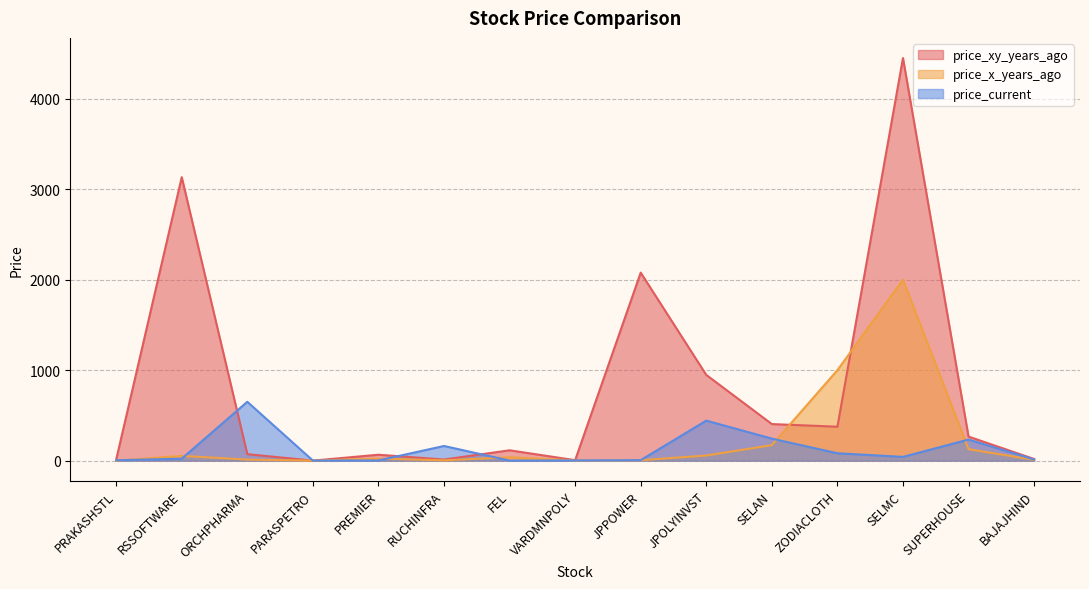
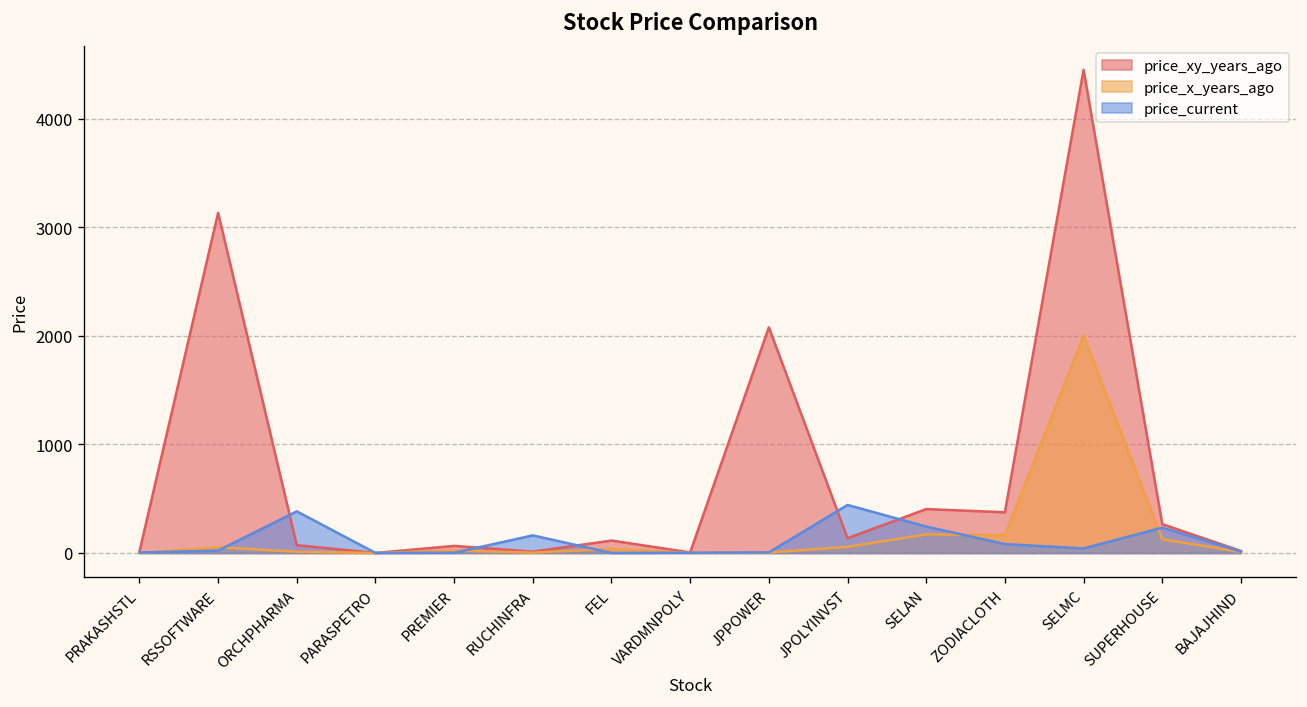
  {
    "price_xy_years_ago": {
      "RSSOFTWARE": 3100,
      "ORCHPHARMA": 100,
      "PREMIER": 100,
      "FEL": 100,
      "JPPOWER": 2100,
-     "JPOLYINVST": 900,
+     "JPOLYINVST": 100,
      "SELAN": 400,
      "ZODIACLOTH": 400,
      "SELMC": 4500,
      "SUPERHOUSE": 300
    },
    "price_x_years_ago": {
      "RSSOFTWARE": 100,
      "ORCHPHARMA": 0,
      "FEL": 0,
      "JPOLYINVST": 100,
      "SELAN": 200,
-     "ZODIACLOTH": 1000,
+     "ZODIACLOTH": 200,
      "SELMC": 2000,
      "SUPERHOUSE": 100
    },
    "price_current": {
      "RSSOFTWARE": 0,
-     "ORCHPHARMA": 700,
+     "ORCHPHARMA": 400,
      "RUCHINFRA": 200,
      "FEL": 0,
      "JPOLYINVST": 400,
      "SELAN": 200,
      "ZODIACLOTH": 100,
      "SELMC": 0,
      "SUPERHOUSE": 200
    }
  }
